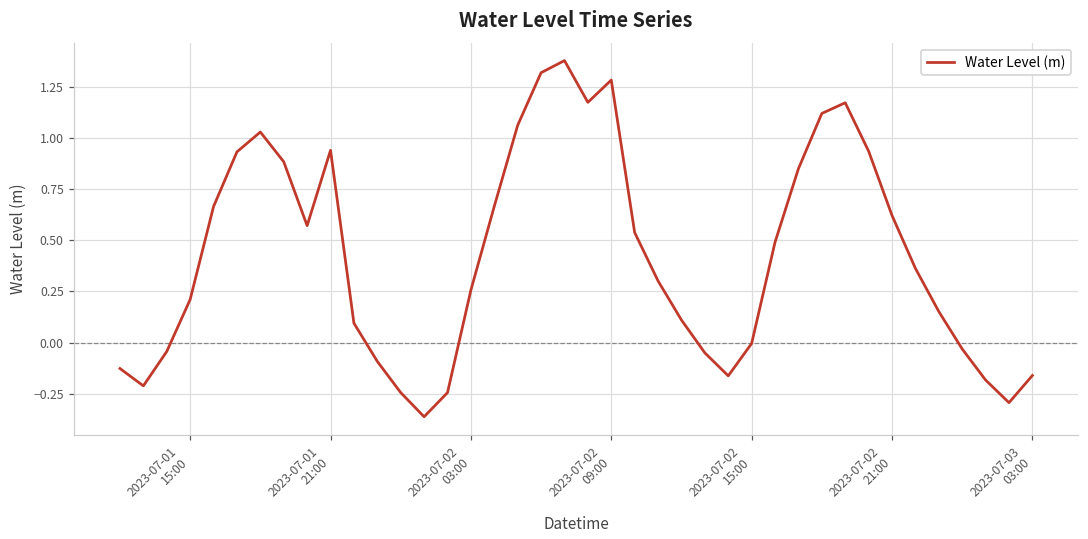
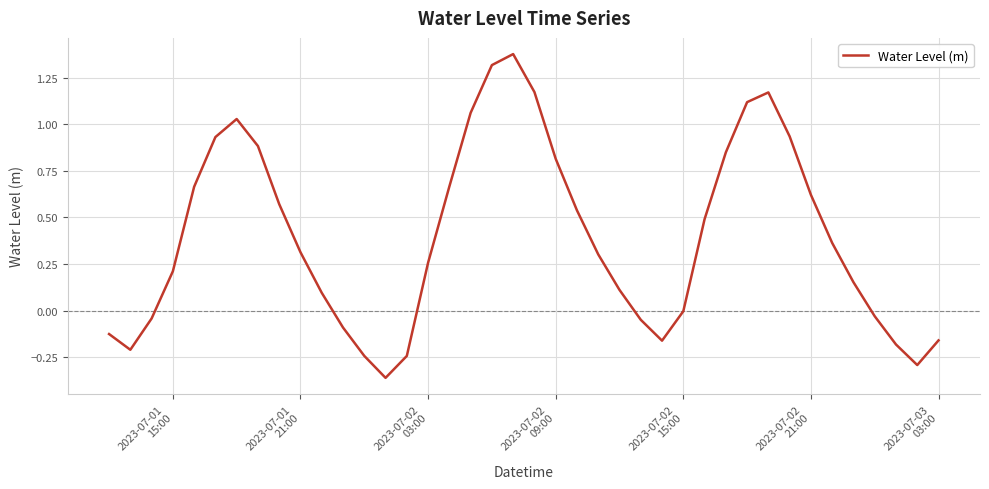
  {
    "2023-07-01 15:00": 0.21,
-   "2023-07-01 21:00": 0.94,
+   "2023-07-01 21:00": 0.31,
    "2023-07-02 03:00": 0.26,
-   "2023-07-02 09:00": 1.28,
+   "2023-07-02 09:00": 0.81,
    "2023-07-02 15:00": 0.00,
    "2023-07-02 21:00": 0.62,
    "2023-07-03 03:00": -0.16
  }
